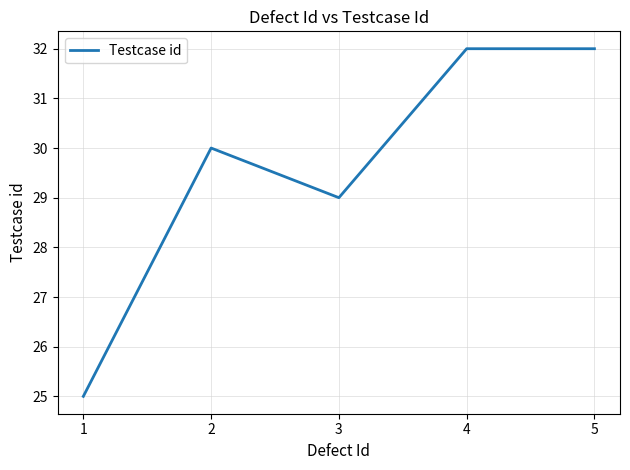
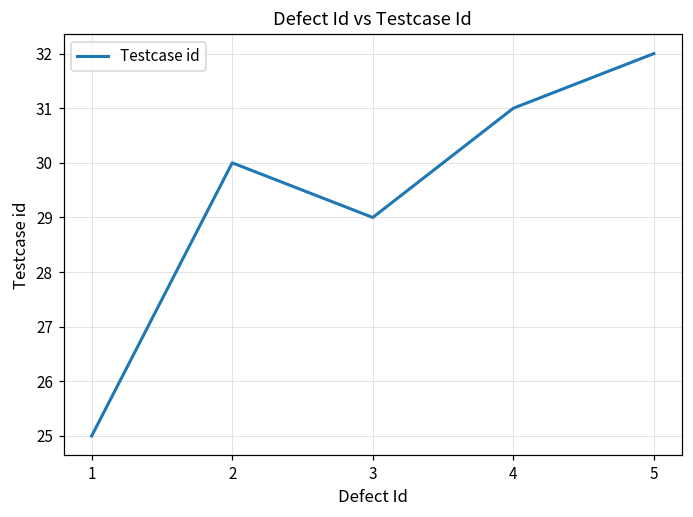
  {
    "1": 25,
    "2": 30,
    "3": 29,
-   "4": 32,
+   "4": 31,
    "5": 32
  }
